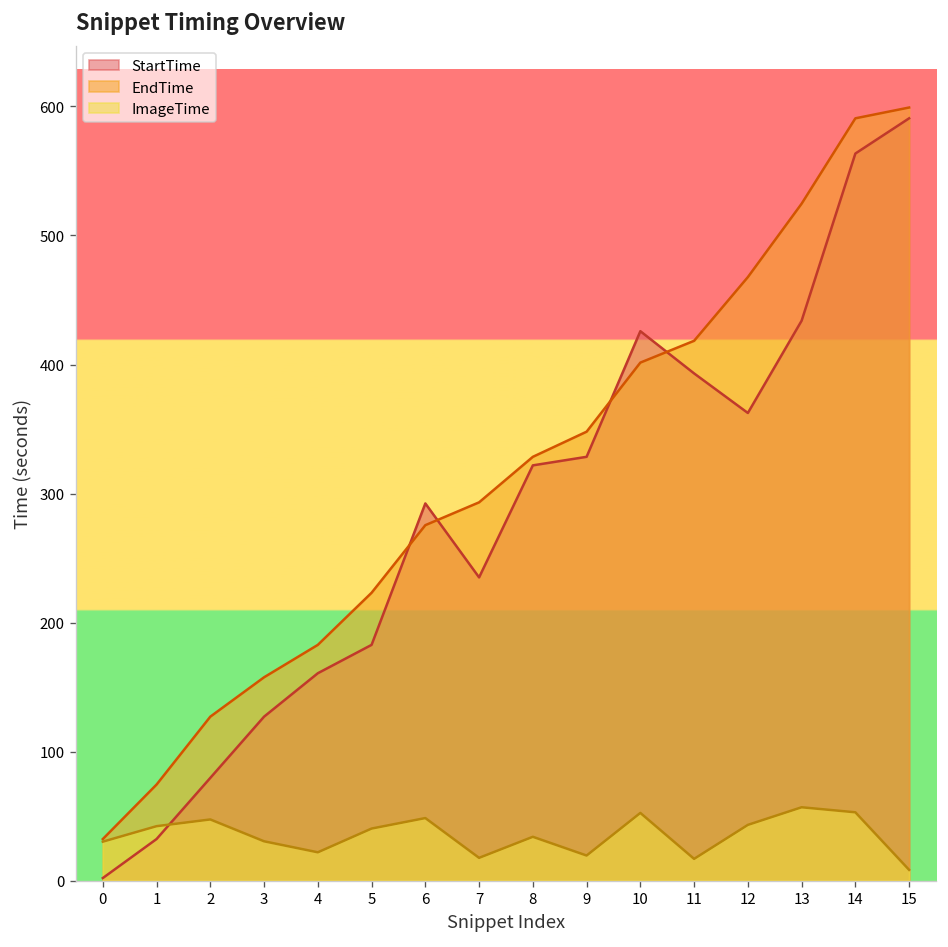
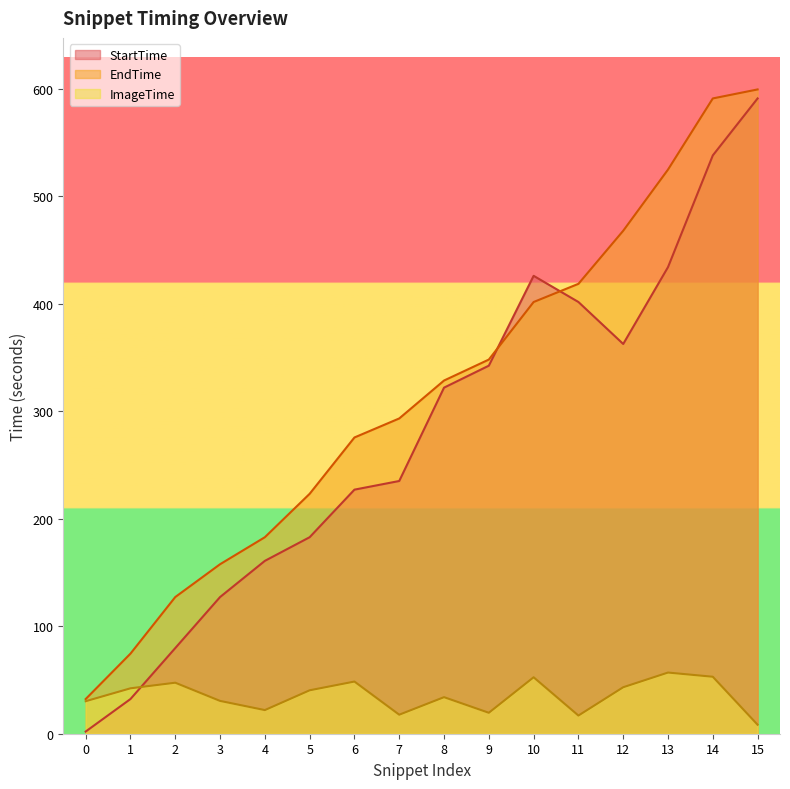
  {
    "StartTime": {
      "0": 2,
      "1": 32,
      "2": 80,
      "3": 127,
      "4": 161,
      "5": 183,
-     "6": 292,
+     "6": 227,
      "7": 235,
      "8": 322,
-     "9": 328,
+     "9": 342,
      "10": 426,
-     "11": 393,
+     "11": 401,
      "12": 362,
      "13": 434,
-     "14": 563,
+     "14": 538,
      "15": 591
    }
  }
